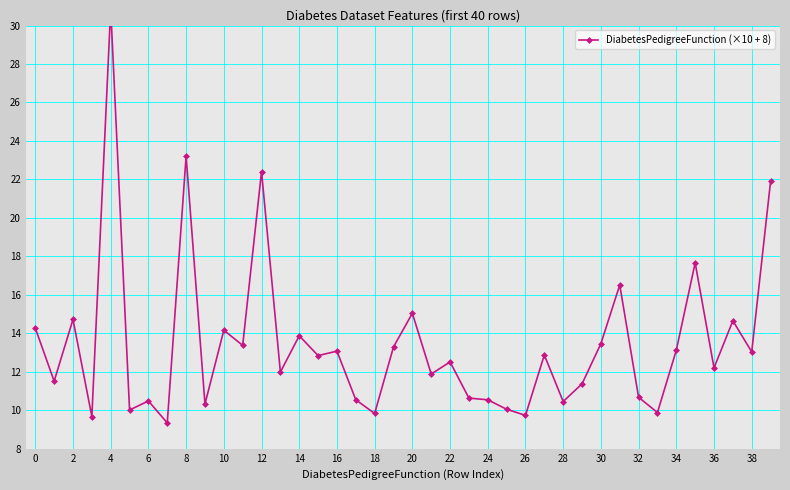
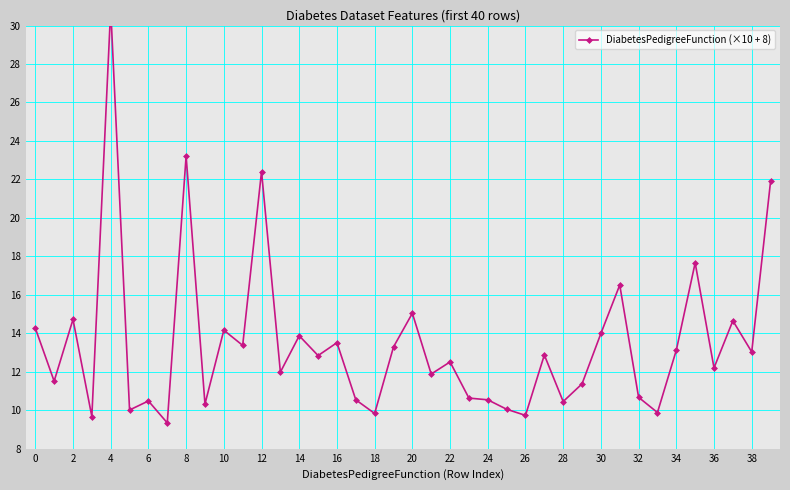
  {
    "0": 14.3,
    "2": 14.7,
    "6": 10.5,
    "8": 23.2,
    "10": 14.2,
    "12": 22.4,
    "14": 13.9,
-   "16": 13.1,
+   "16": 13.5,
    "18": 9.8,
    "20": 15.0,
    "22": 12.5,
    "24": 10.5,
    "26": 9.7,
    "28": 10.5,
-   "30": 13.5,
+   "30": 14.0,
    "32": 10.7,
    "34": 13.1,
    "36": 12.2,
    "38": 13.0
  }
